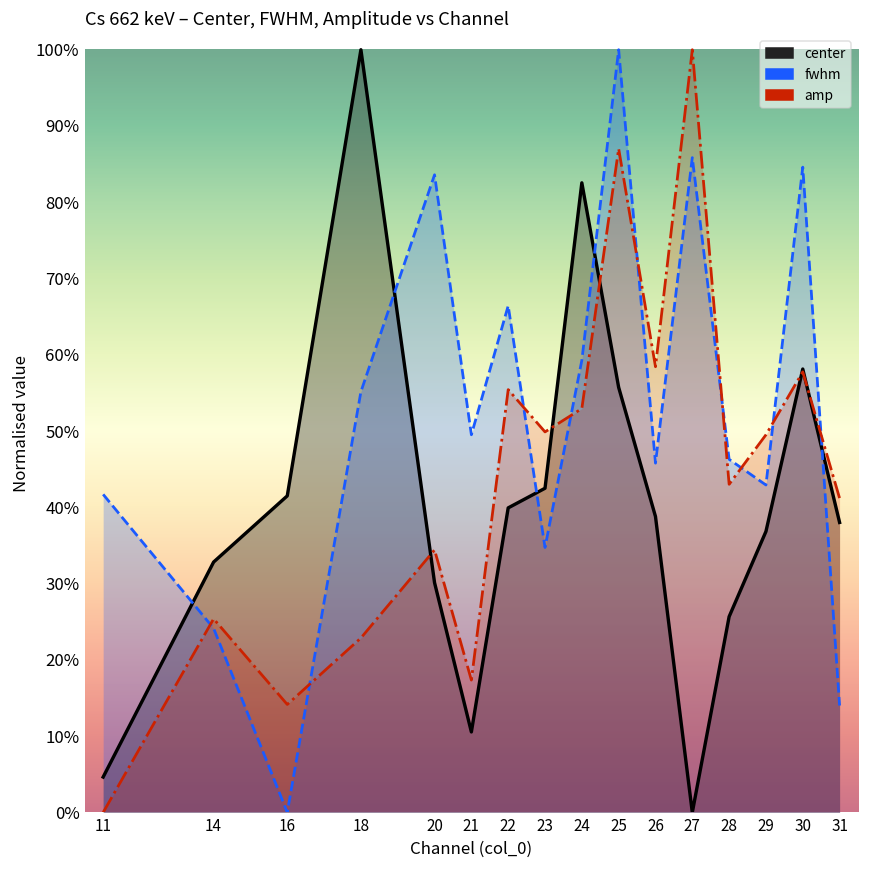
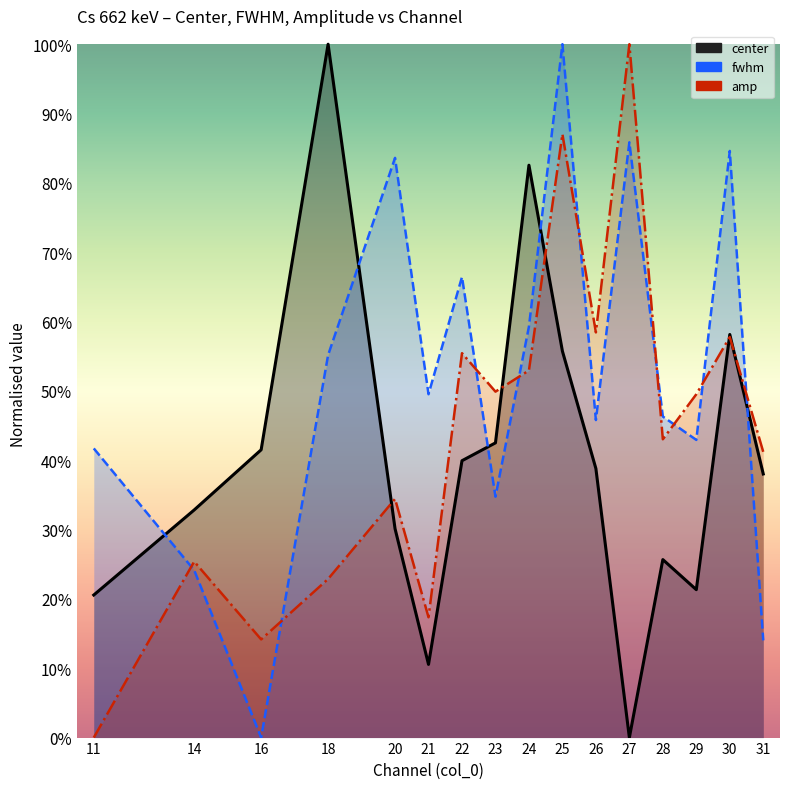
  {
    "center": {
-     "11": "5%",
+     "11": "21%",
      "14": "33%",
      "16": "42%",
      "18": "100%",
      "20": "30%",
      "21": "11%",
      "22": "40%",
      "23": "43%",
      "24": "83%",
      "25": "56%",
      "26": "39%",
      "27": "0%",
      "28": "26%",
-     "29": "37%",
+     "29": "21%",
      "30": "58%",
      "31": "38%"
    },
    "fwhm": {
      "11": "42%",
      "14": "24%",
      "16": "0%",
      "18": "55%",
      "20": "84%",
      "21": "50%",
      "22": "66%",
      "23": "35%",
      "24": "59%",
      "25": "100%",
      "26": "46%",
      "27": "86%",
      "28": "46%",
      "29": "43%",
      "30": "85%",
      "31": "14%"
    },
    "amp": {
      "11": "0%",
      "14": "25%",
      "16": "14%",
      "18": "23%",
      "20": "34%",
      "21": "17%",
      "22": "55%",
      "23": "50%",
      "24": "53%",
      "25": "87%",
      "26": "58%",
      "27": "100%",
      "28": "43%",
      "29": "50%",
      "30": "58%",
      "31": "41%"
    }
  }
